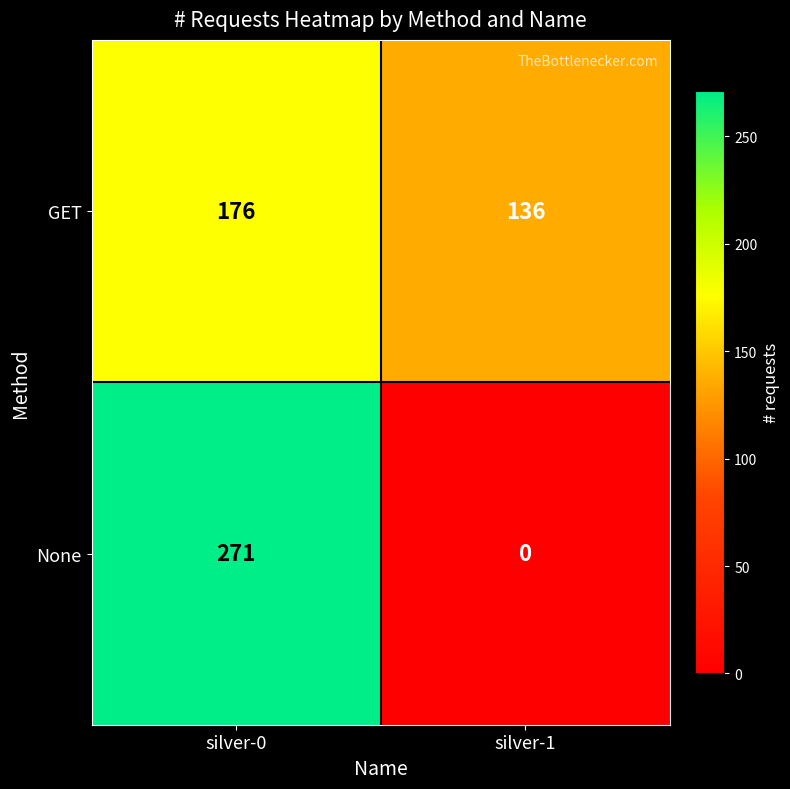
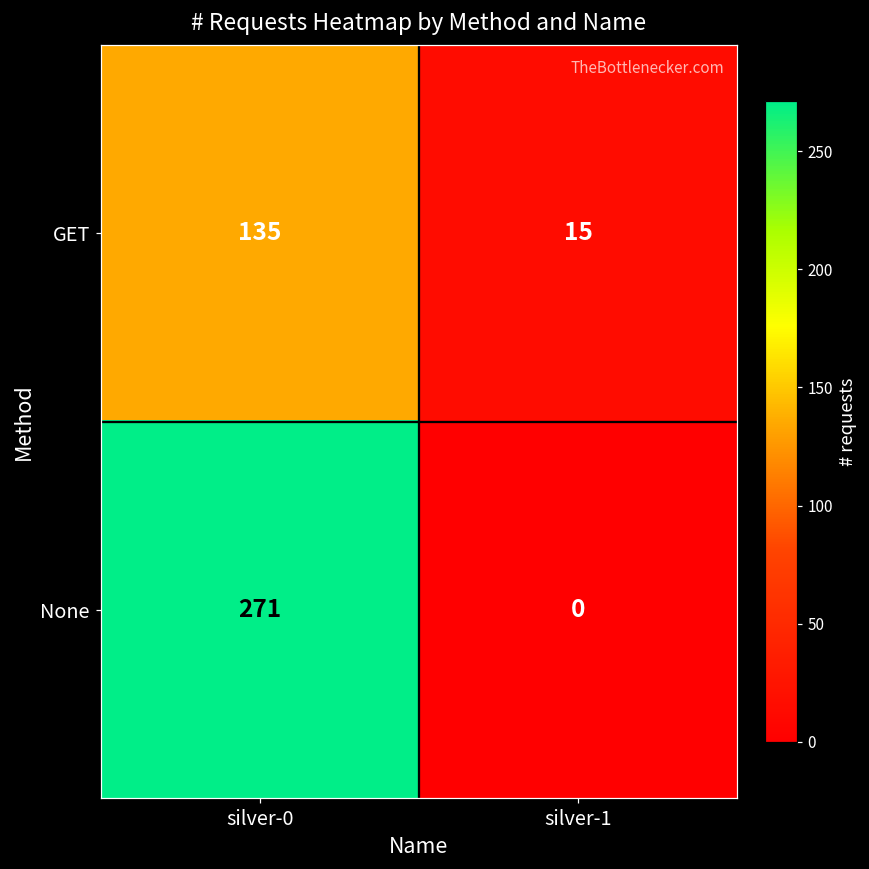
  {
    "GET": {
-     "silver-0": 176,
-     "silver-1": 136
+     "silver-0": 135,
+     "silver-1": 15
    },
    "None": {
      "silver-0": 271,
      "silver-1": 0
    }
  }
